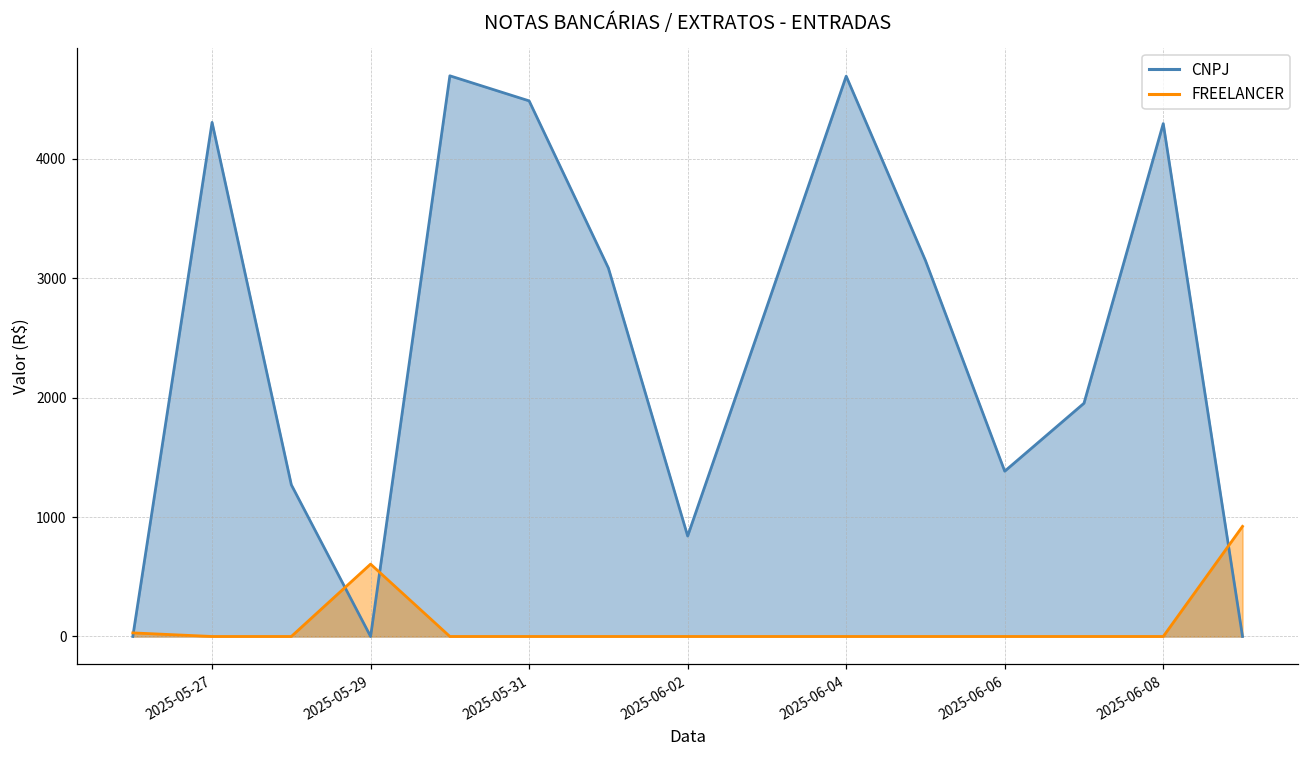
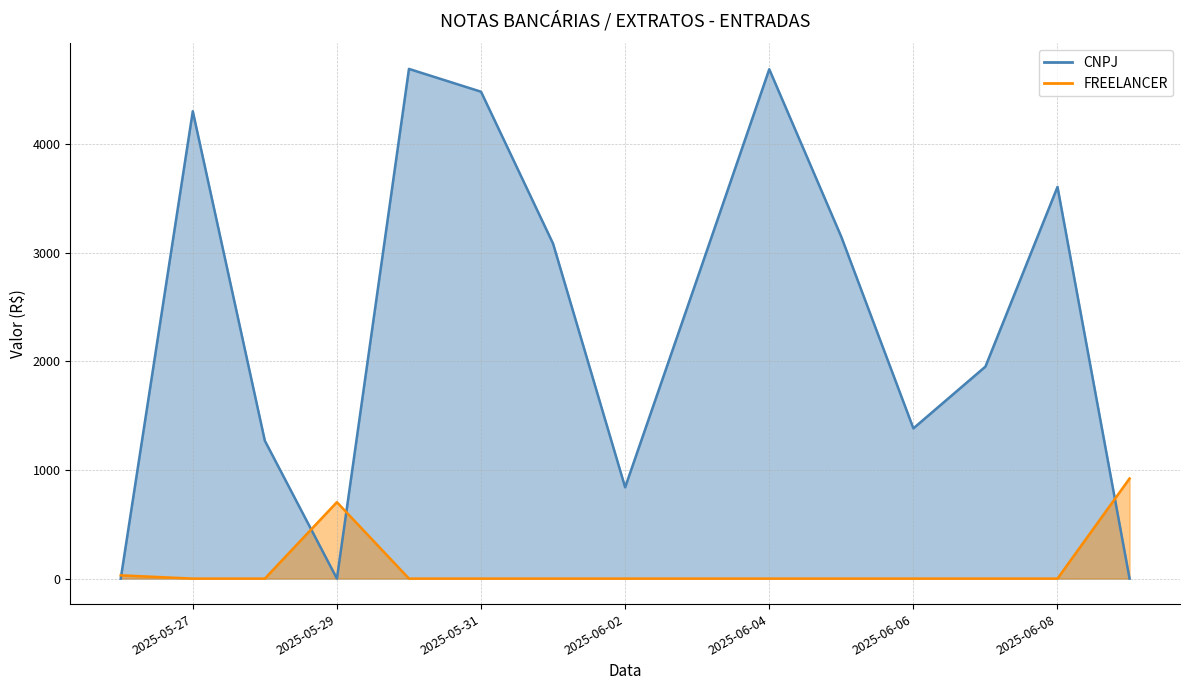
  {
    "CNPJ": {
      "2025-05-27": 4310,
      "2025-05-29": 0,
      "2025-05-31": 4490,
      "2025-06-02": 840,
      "2025-06-04": 4690,
      "2025-06-06": 1380,
-     "2025-06-08": 4300
+     "2025-06-08": 3610
    },
    "FREELANCER": {
      "2025-05-27": 0,
-     "2025-05-29": 610,
+     "2025-05-29": 700,
      "2025-05-31": 0,
      "2025-06-02": 0,
      "2025-06-04": 0,
      "2025-06-06": 0,
      "2025-06-08": 0
    }
  }
